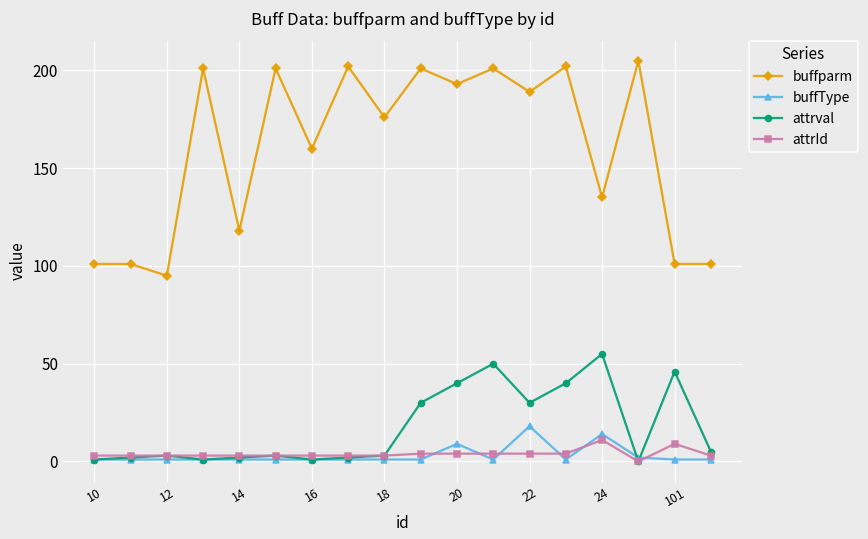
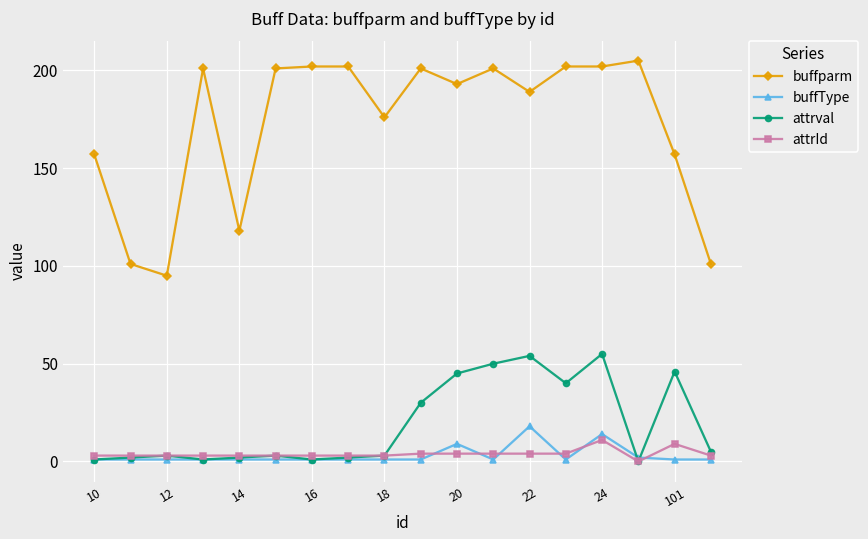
  {
    "buffparm": {
-     "10": 101,
+     "10": 157,
      "12": 95,
      "14": 118,
-     "16": 160,
+     "16": 202,
      "18": 176,
      "20": 193,
      "22": 189,
-     "24": 135,
-     "101": 101
+     "24": 202,
+     "101": 157
    },
    "buffType": {
      "12": 1,
      "18": 1,
      "20": 9,
      "22": 18,
      "24": 14,
      "101": 1
    },
    "attrval": {
-     "20": 40,
-     "22": 30,
+     "20": 45,
+     "22": 54,
      "24": 55,
      "101": 46
    },
    "attrId": {
      "10": 3,
      "16": 3,
      "20": 4,
      "22": 4,
      "24": 11,
      "101": 9
    }
  }
